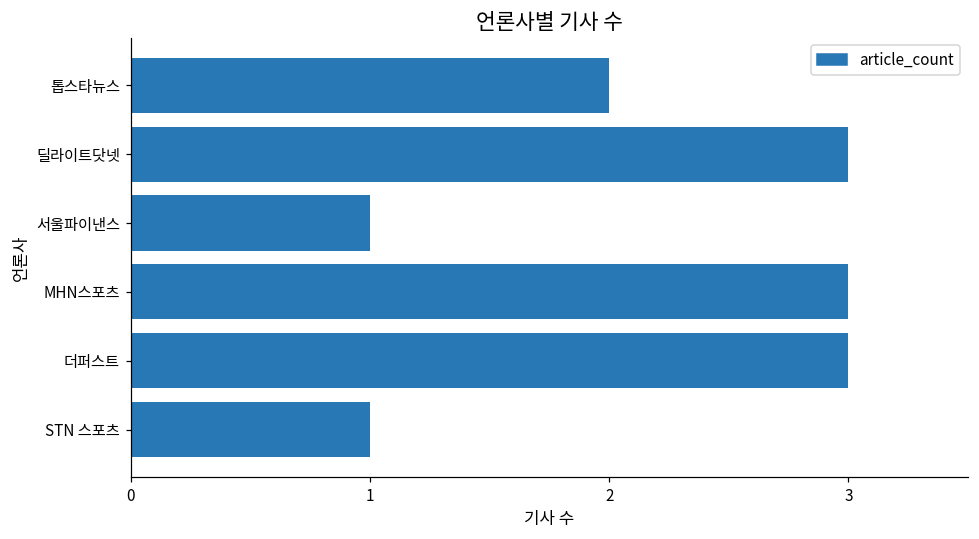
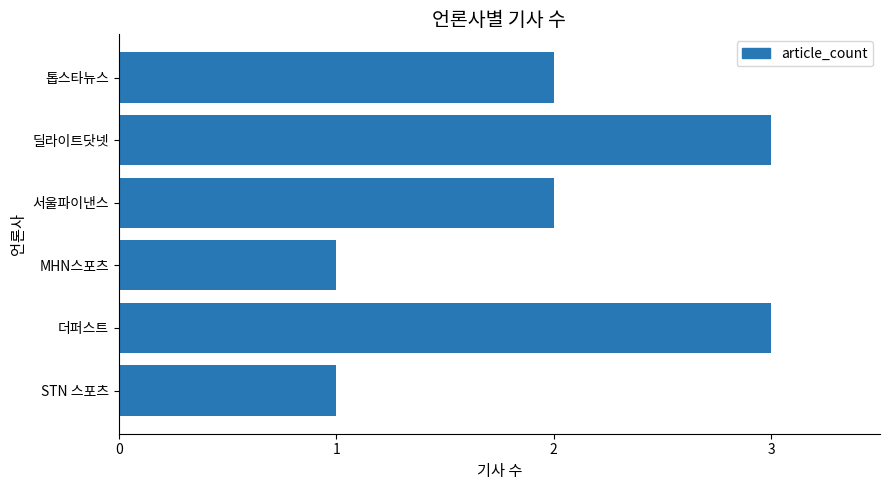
  {
    "톱스타뉴스": 2,
    "딜라이트닷넷": 3,
-   "서울파이낸스": 1,
-   "MHN스포츠": 3,
+   "서울파이낸스": 2,
+   "MHN스포츠": 1,
    "더퍼스트": 3,
    "STN 스포츠": 1
  }
